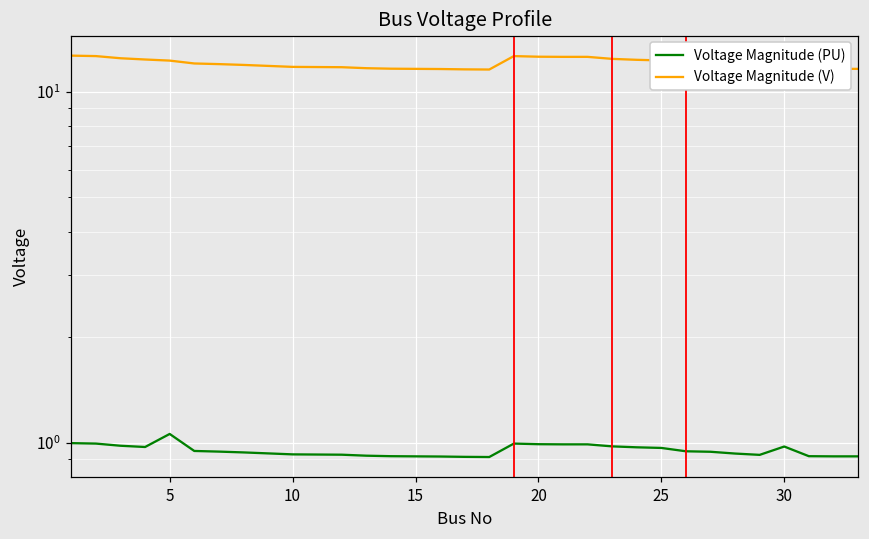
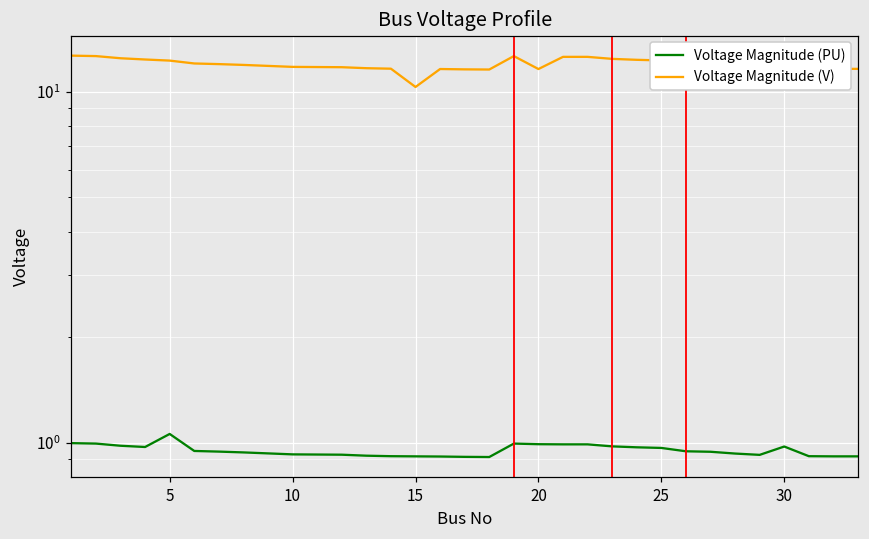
  {
    "Voltage Magnitude (PU)": {
      "5": 1.06,
      "10": 0.93,
      "15": 0.92,
      "20": 1.0,
      "25": 0.97,
      "30": 0.98
    },
    "Voltage Magnitude (V)": {
      "5": 12.3,
      "10": 11.8,
-     "15": 11.6,
-     "20": 12.6
+     "15": 10.3,
+     "20": 11.6
    }
  }
